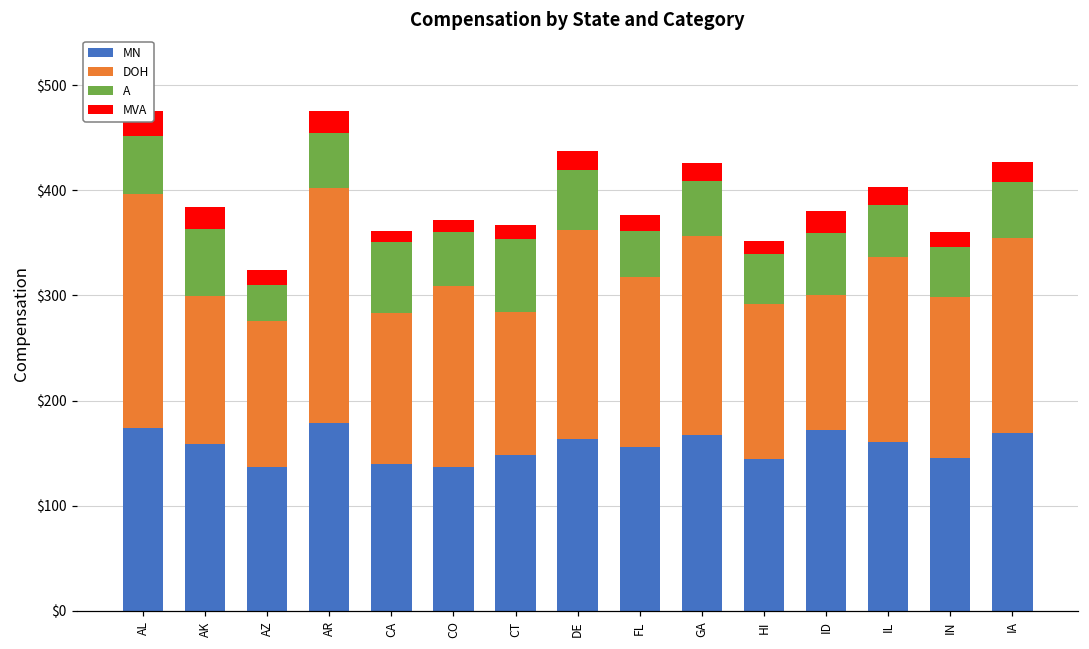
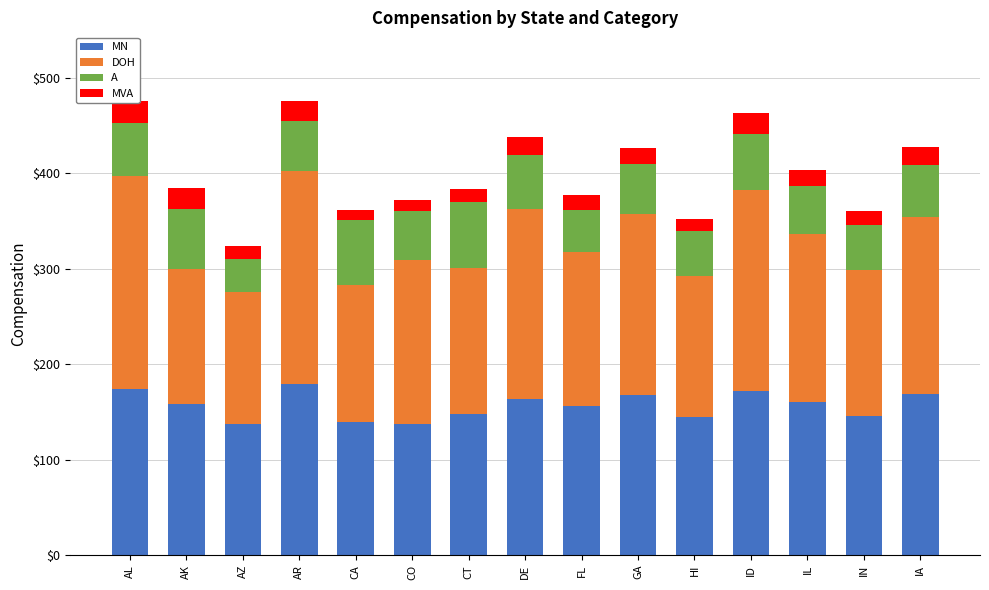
  {
    "MN": {
      "AL": "$170",
      "AK": "$160",
      "AZ": "$140",
      "AR": "$180",
      "CA": "$140",
      "CO": "$140",
      "CT": "$150",
      "DE": "$160",
      "FL": "$160",
      "GA": "$170",
      "HI": "$140",
      "ID": "$170",
      "IL": "$160",
      "IN": "$150",
      "IA": "$170"
    },
    "DOH": {
      "AL": "$220",
      "AK": "$140",
      "AZ": "$140",
      "AR": "$220",
      "CA": "$140",
      "CO": "$170",
-     "CT": "$140",
+     "CT": "$150",
      "DE": "$200",
      "FL": "$160",
      "GA": "$190",
      "HI": "$150",
-     "ID": "$130",
+     "ID": "$210",
      "IL": "$180",
      "IN": "$150",
      "IA": "$190"
    },
    "A": {
      "AL": "$60",
      "AK": "$60",
      "AZ": "$30",
      "AR": "$50",
      "CA": "$70",
      "CO": "$50",
      "CT": "$70",
      "DE": "$60",
      "FL": "$40",
      "GA": "$50",
      "HI": "$50",
      "ID": "$60",
      "IL": "$50",
      "IN": "$50",
      "IA": "$50"
    },
    "MVA": {
      "AK": "$20",
      "AZ": "$10",
      "AR": "$20",
      "CA": "$10",
      "CO": "$10",
      "CT": "$10",
      "DE": "$20",
      "FL": "$20",
      "GA": "$20",
      "HI": "$10",
      "ID": "$20",
      "IL": "$20",
      "IN": "$10",
      "IA": "$20"
    }
  }
